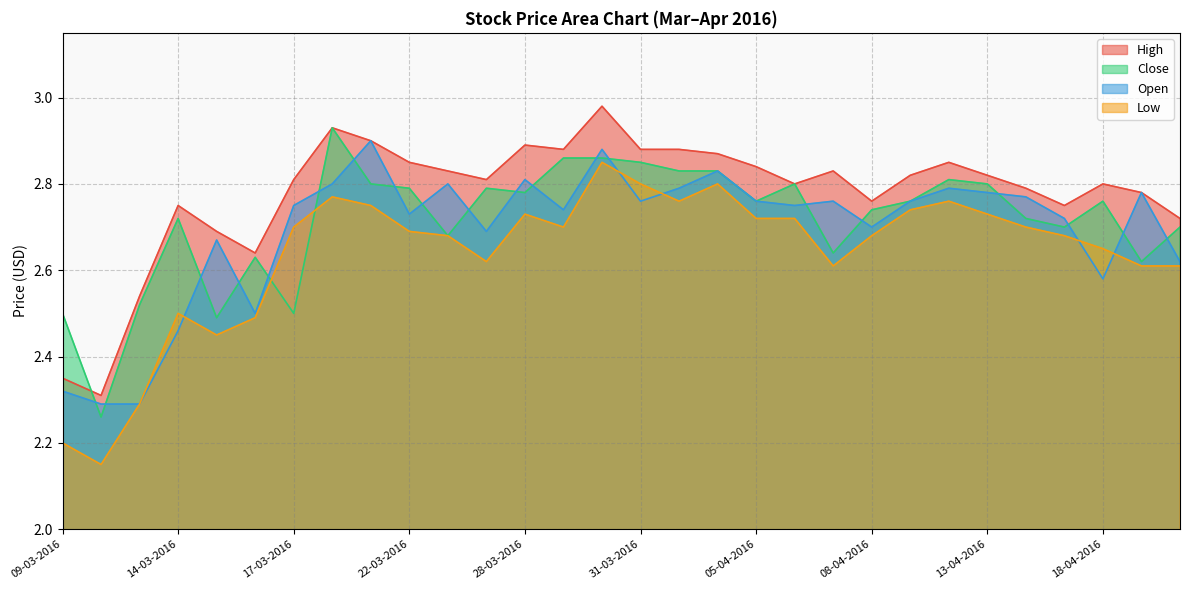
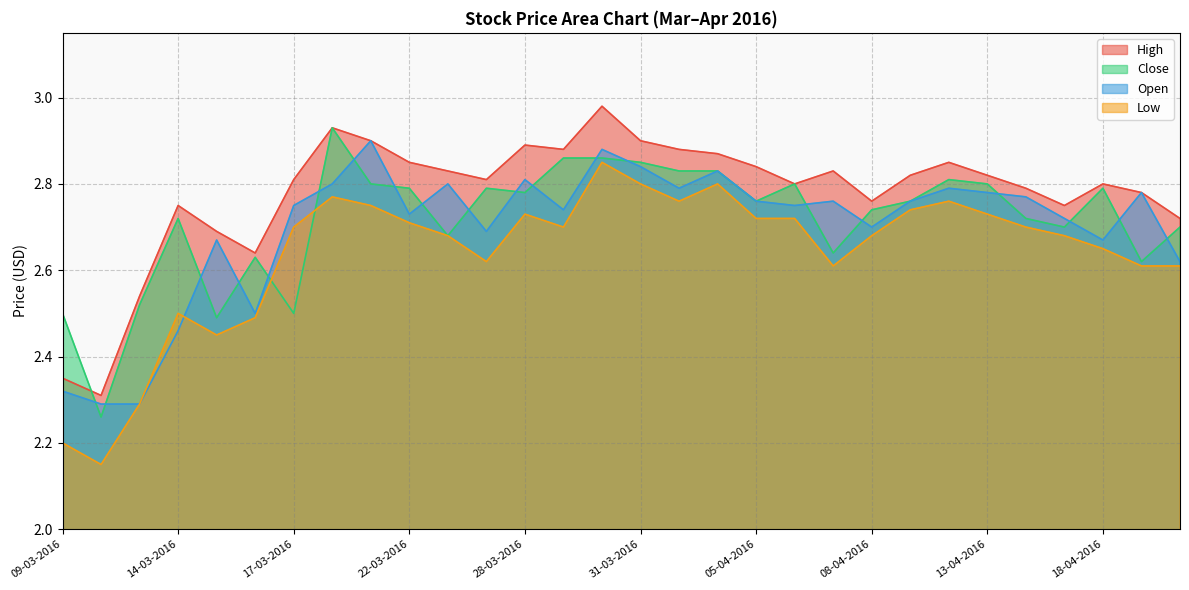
  {
    "High": {
      "09-03-2016": 2.35,
      "14-03-2016": 2.75,
      "17-03-2016": 2.81,
      "22-03-2016": 2.85,
      "28-03-2016": 2.89,
-     "31-03-2016": 2.88,
+     "31-03-2016": 2.90,
      "05-04-2016": 2.84,
      "08-04-2016": 2.76,
      "13-04-2016": 2.82,
      "18-04-2016": 2.80
    },
    "Close": {
      "09-03-2016": 2.50,
      "14-03-2016": 2.72,
      "17-03-2016": 2.50,
      "22-03-2016": 2.79,
      "28-03-2016": 2.78,
      "31-03-2016": 2.85,
      "08-04-2016": 2.74,
      "13-04-2016": 2.80,
-     "18-04-2016": 2.76
+     "18-04-2016": 2.79
    },
    "Open": {
      "09-03-2016": 2.32,
      "14-03-2016": 2.46,
      "17-03-2016": 2.75,
      "22-03-2016": 2.73,
      "28-03-2016": 2.81,
-     "31-03-2016": 2.76,
+     "31-03-2016": 2.84,
      "08-04-2016": 2.70,
      "13-04-2016": 2.78,
-     "18-04-2016": 2.58
+     "18-04-2016": 2.67
    },
    "Low": {
      "09-03-2016": 2.20,
      "14-03-2016": 2.50,
      "17-03-2016": 2.70,
-     "22-03-2016": 2.69,
+     "22-03-2016": 2.71,
      "28-03-2016": 2.73,
      "31-03-2016": 2.80,
      "05-04-2016": 2.72,
      "08-04-2016": 2.68,
      "13-04-2016": 2.73,
      "18-04-2016": 2.65
    }
  }
